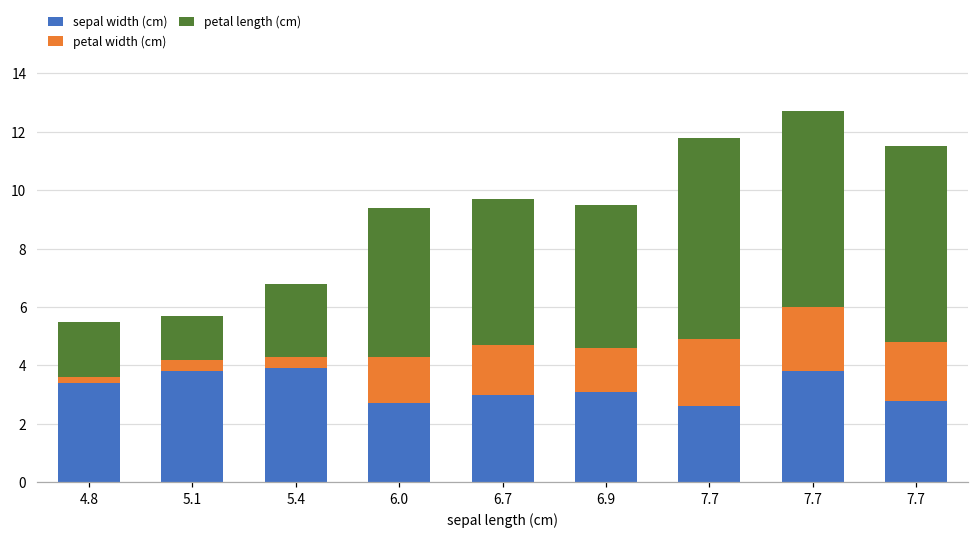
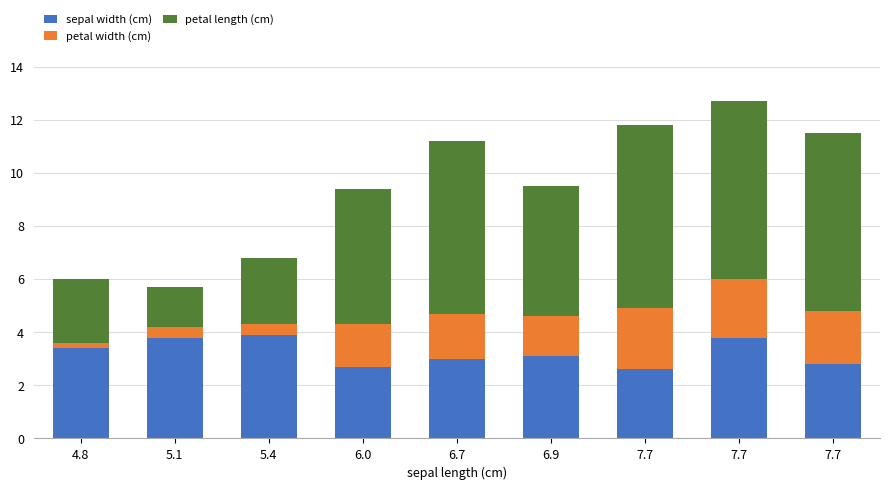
  {
    "sepal width (cm)": {
      "4.8": 3.4,
      "5.1": 3.8,
      "5.4": 3.9,
      "6.0": 2.7,
      "6.7": 3.0,
      "6.9": 3.1
    },
    "petal width (cm)": {
      "4.8": 0.2,
      "5.1": 0.4,
      "5.4": 0.4,
      "6.0": 1.6,
      "6.7": 1.7,
      "6.9": 1.5
    },
    "petal length (cm)": {
-     "4.8": 1.9,
+     "4.8": 2.4,
      "5.1": 1.5,
      "5.4": 2.5,
      "6.0": 5.1,
-     "6.7": 5.0,
+     "6.7": 6.5,
      "6.9": 4.9
    }
  }
